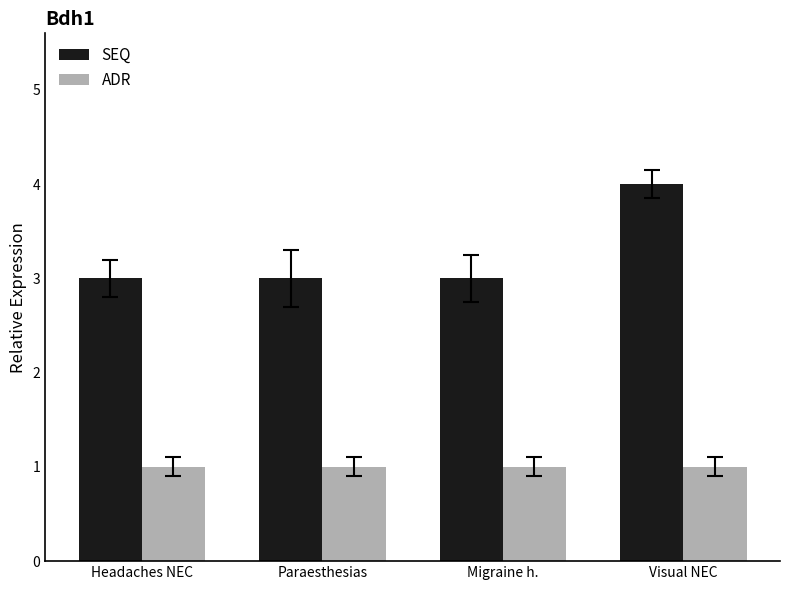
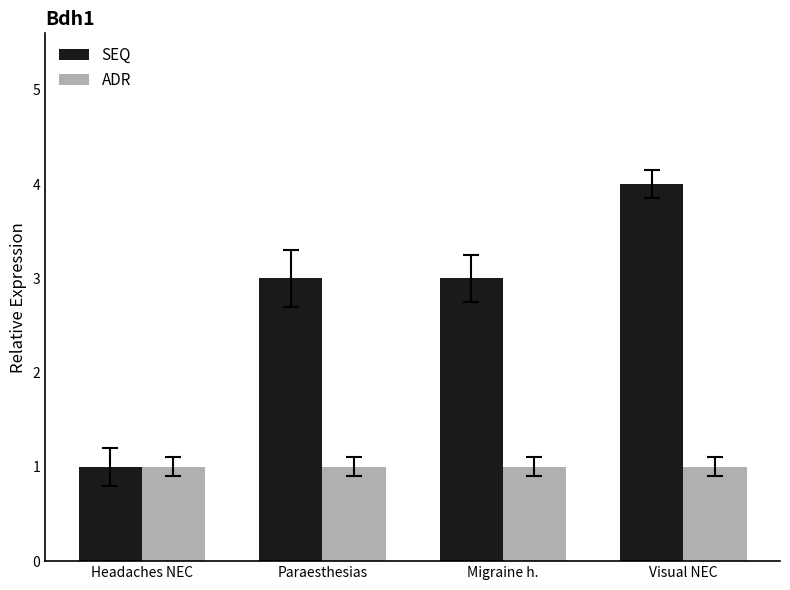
  {
    "SEQ": {
-     "Headaches NEC": 3,
+     "Headaches NEC": 1,
      "Paraesthesias": 3,
      "Migraine h.": 3,
      "Visual NEC": 4
    },
    "ADR": {
      "Headaches NEC": 1,
      "Paraesthesias": 1,
      "Migraine h.": 1,
      "Visual NEC": 1
    }
  }
